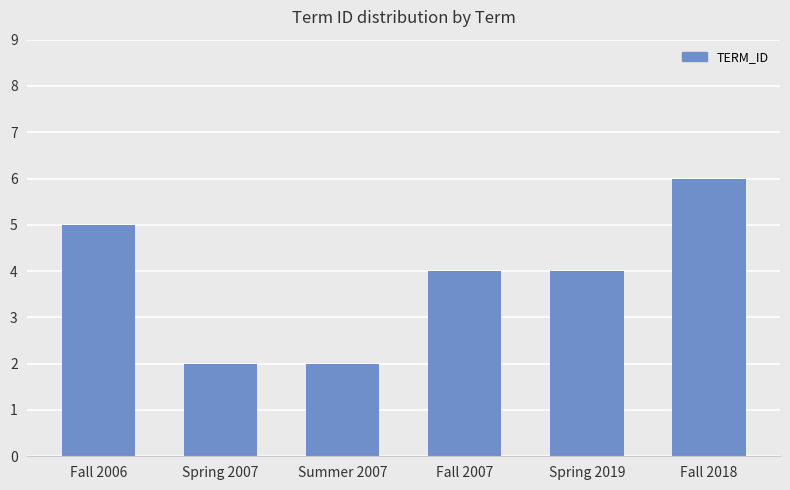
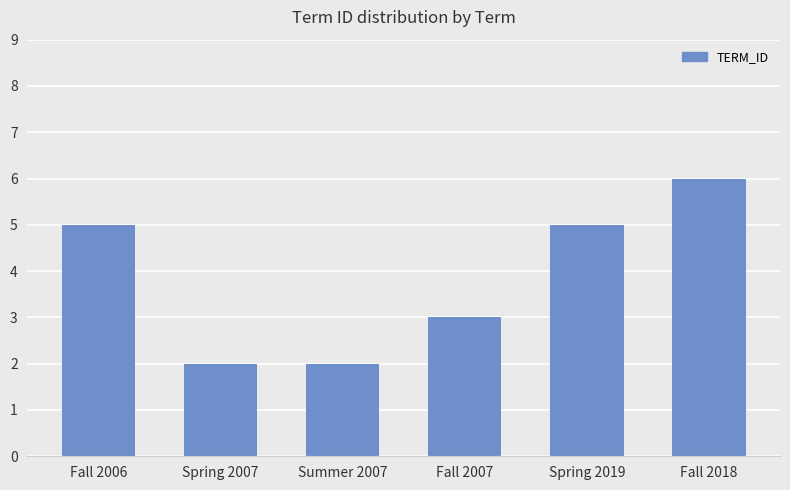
  {
    "Fall 2006": 5,
    "Spring 2007": 2,
    "Summer 2007": 2,
-   "Fall 2007": 4,
-   "Spring 2019": 4,
+   "Fall 2007": 3,
+   "Spring 2019": 5,
    "Fall 2018": 6
  }
